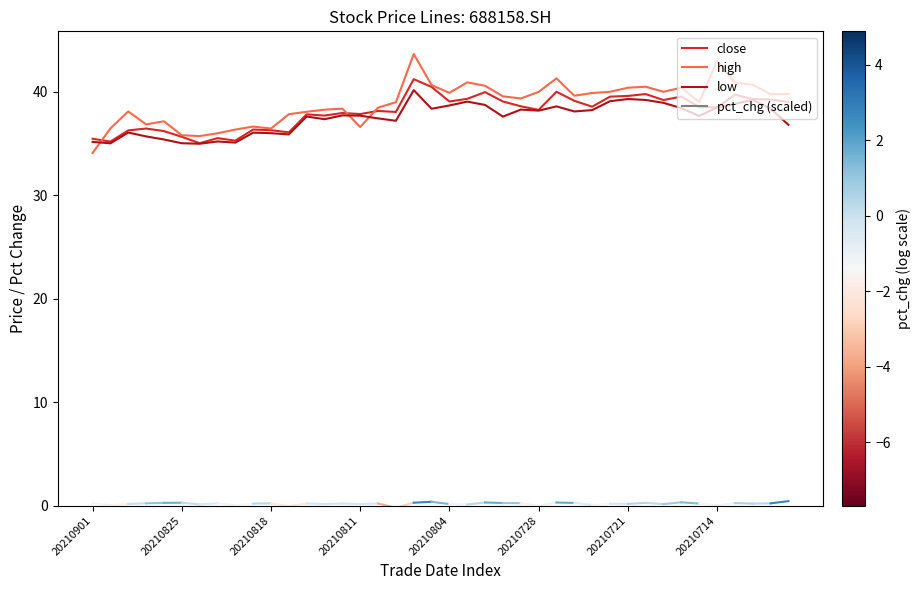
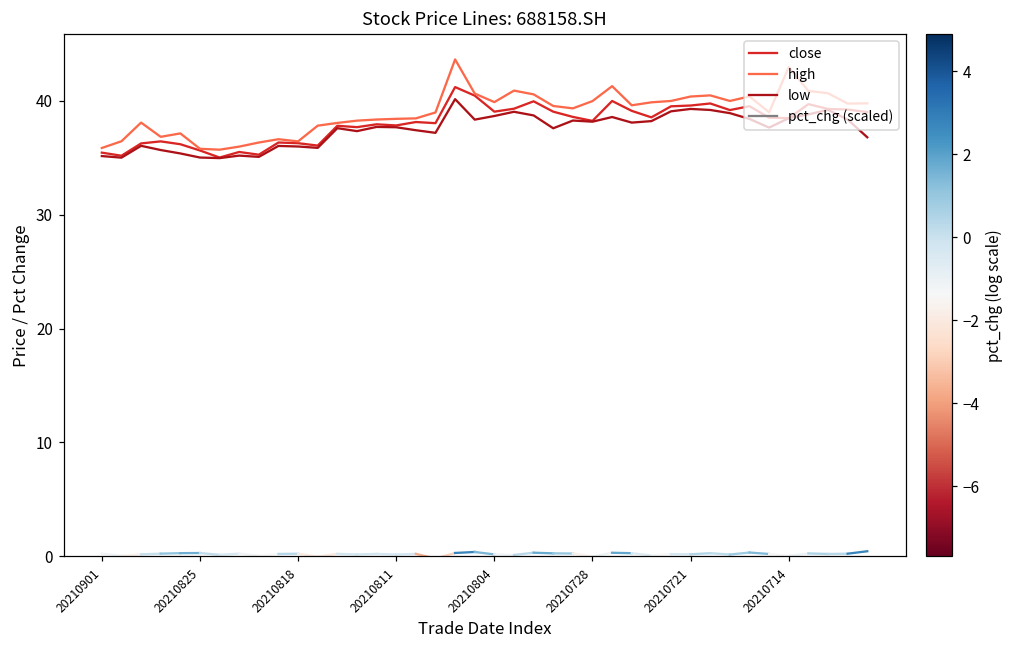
  {
    "high": {
-     "20210901": 34.1,
-     "20210811": 36.6,
+     "20210901": 35.9,
+     "20210811": 38.4,
      "20210804": 39.9,
      "20210728": 40.0,
      "20210721": 40.4
    }
  }
